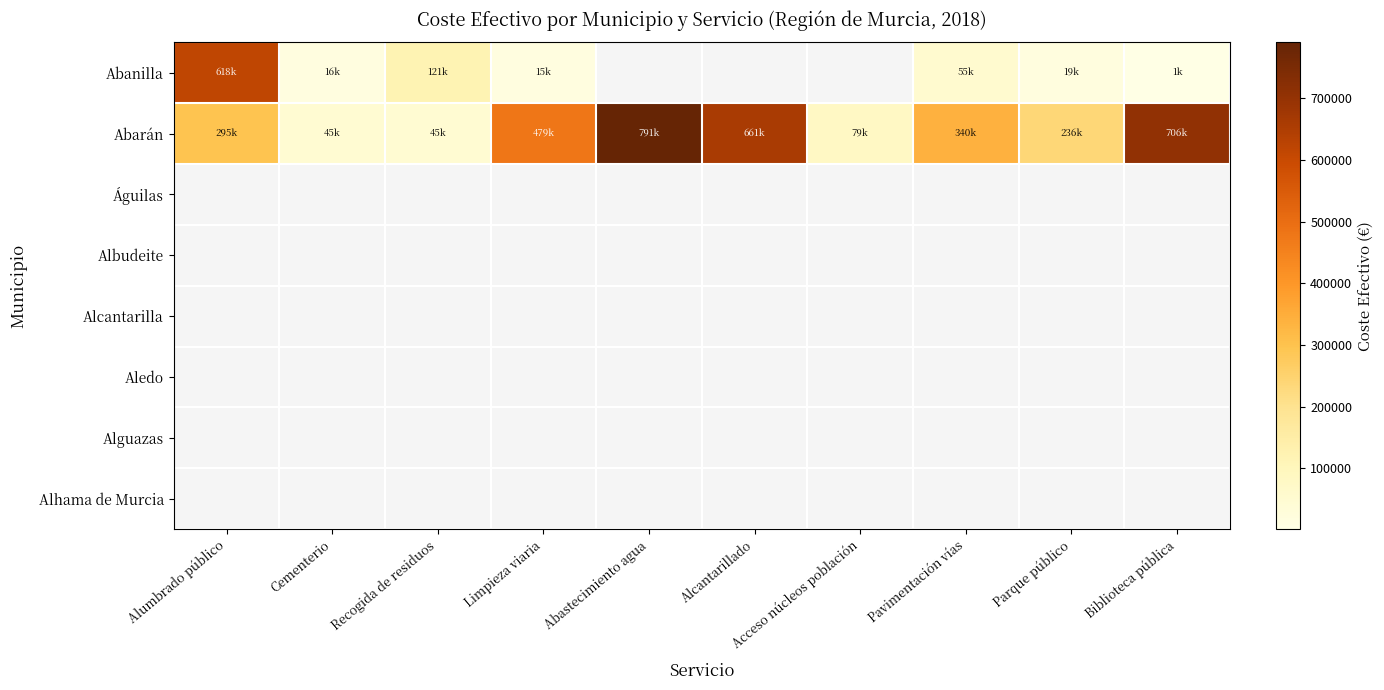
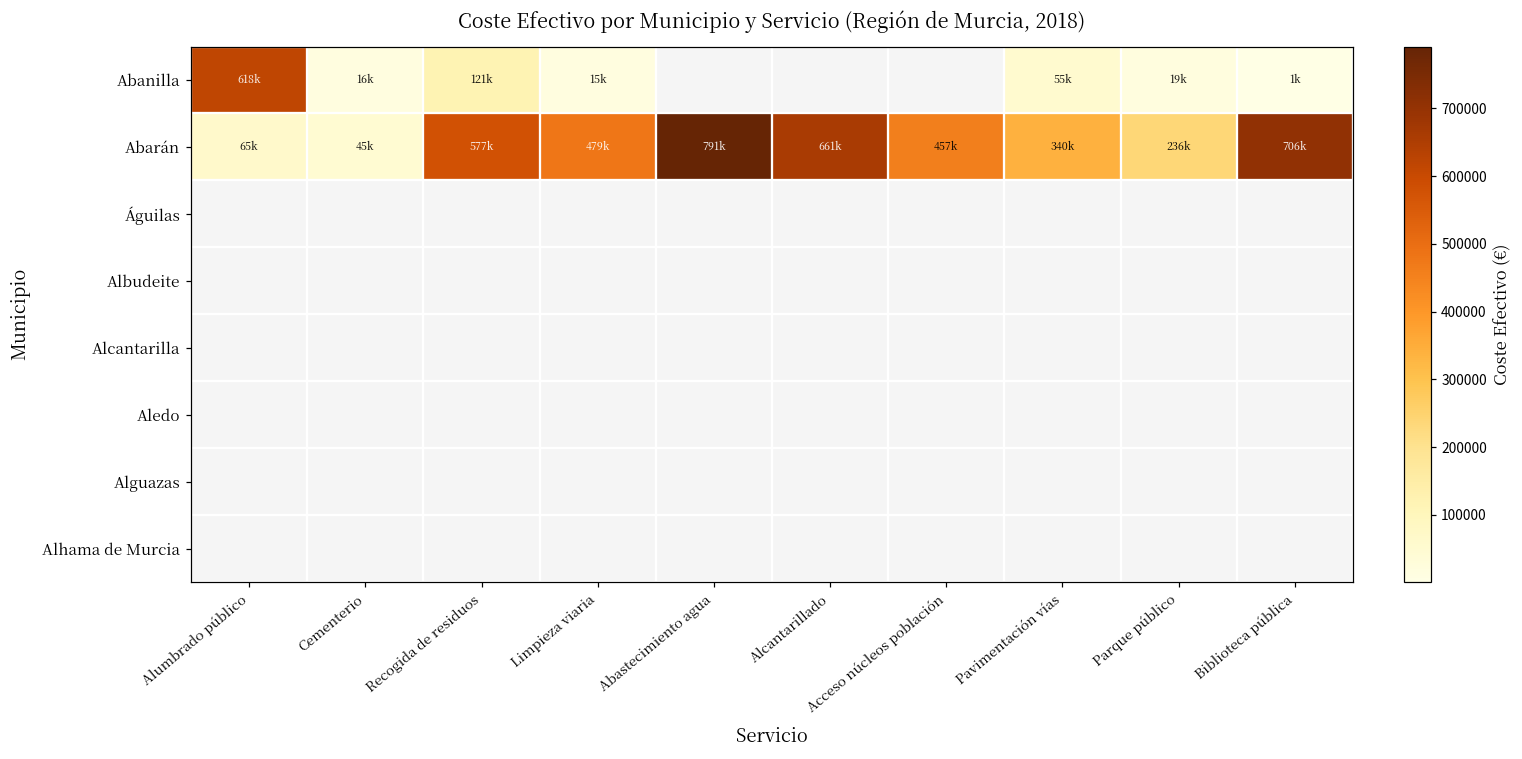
  {
    "Abanilla": {
      "Alumbrado público": "618k",
      "Cementerio": "16k",
      "Recogida de residuos": "121k",
      "Limpieza viaria": "15k",
      "Pavimentación vías": "55k",
      "Parque público": "19k",
      "Biblioteca pública": "1k"
    },
    "Abarán": {
-     "Alumbrado público": "295k",
+     "Alumbrado público": "65k",
      "Cementerio": "45k",
-     "Recogida de residuos": "45k",
+     "Recogida de residuos": "577k",
      "Limpieza viaria": "479k",
      "Abastecimiento agua": "791k",
      "Alcantarillado": "661k",
-     "Acceso núcleos población": "79k",
+     "Acceso núcleos población": "457k",
      "Pavimentación vías": "340k",
      "Parque público": "236k",
      "Biblioteca pública": "706k"
    }
  }
